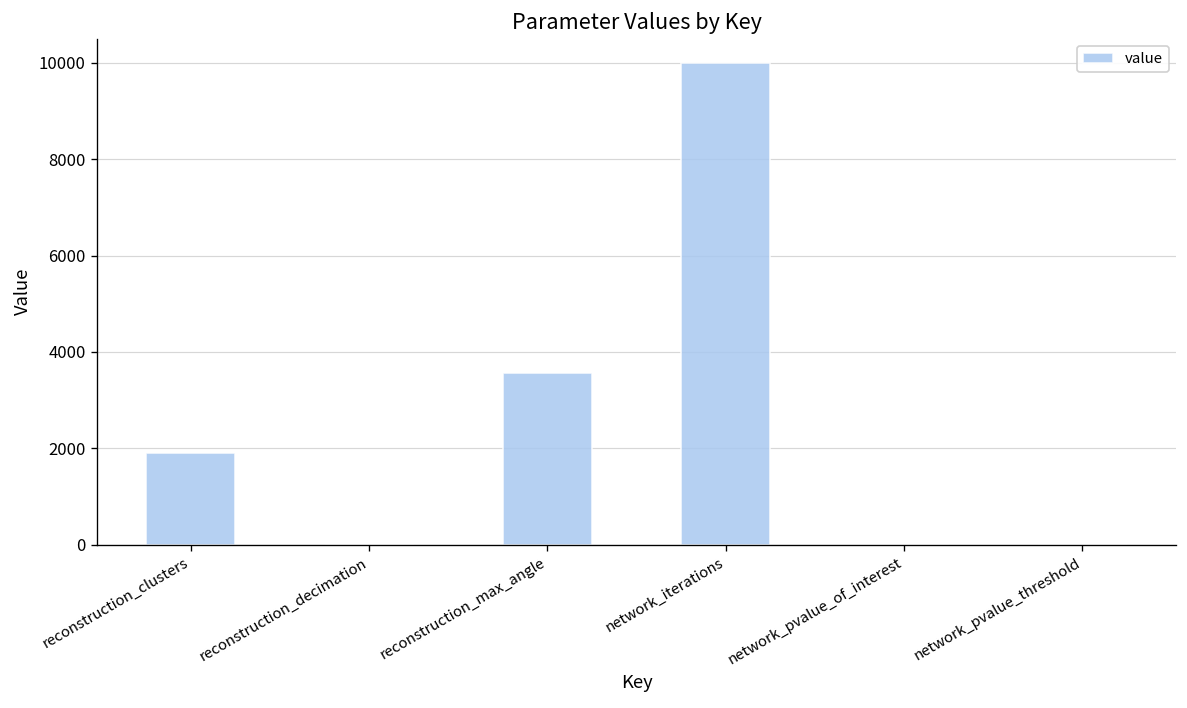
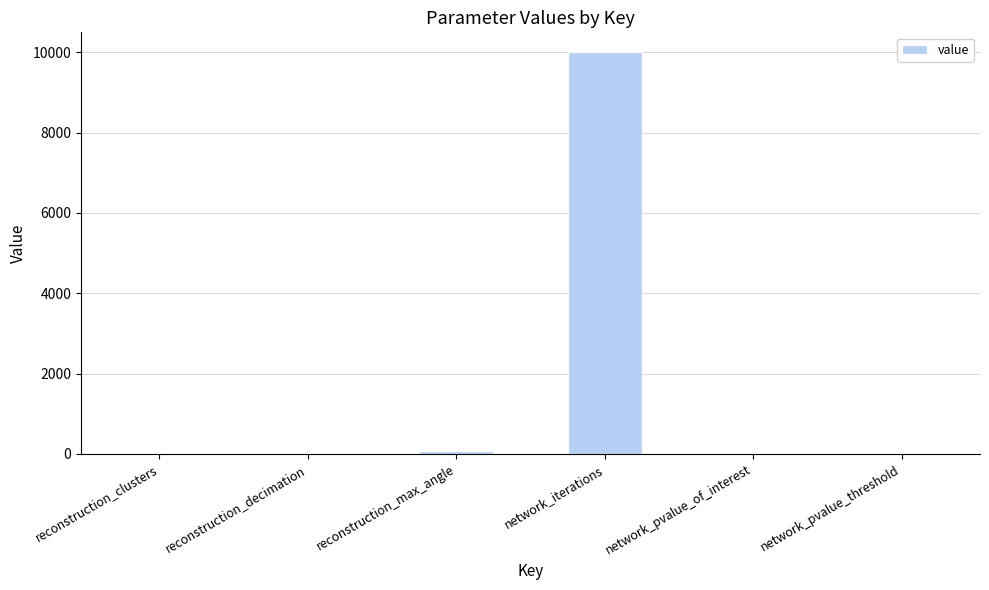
  {
-   "reconstruction_clusters": 1900,
-   "reconstruction_max_angle": 3600,
+   "reconstruction_clusters": 0,
+   "reconstruction_max_angle": 100,
    "network_iterations": 10000
  }
